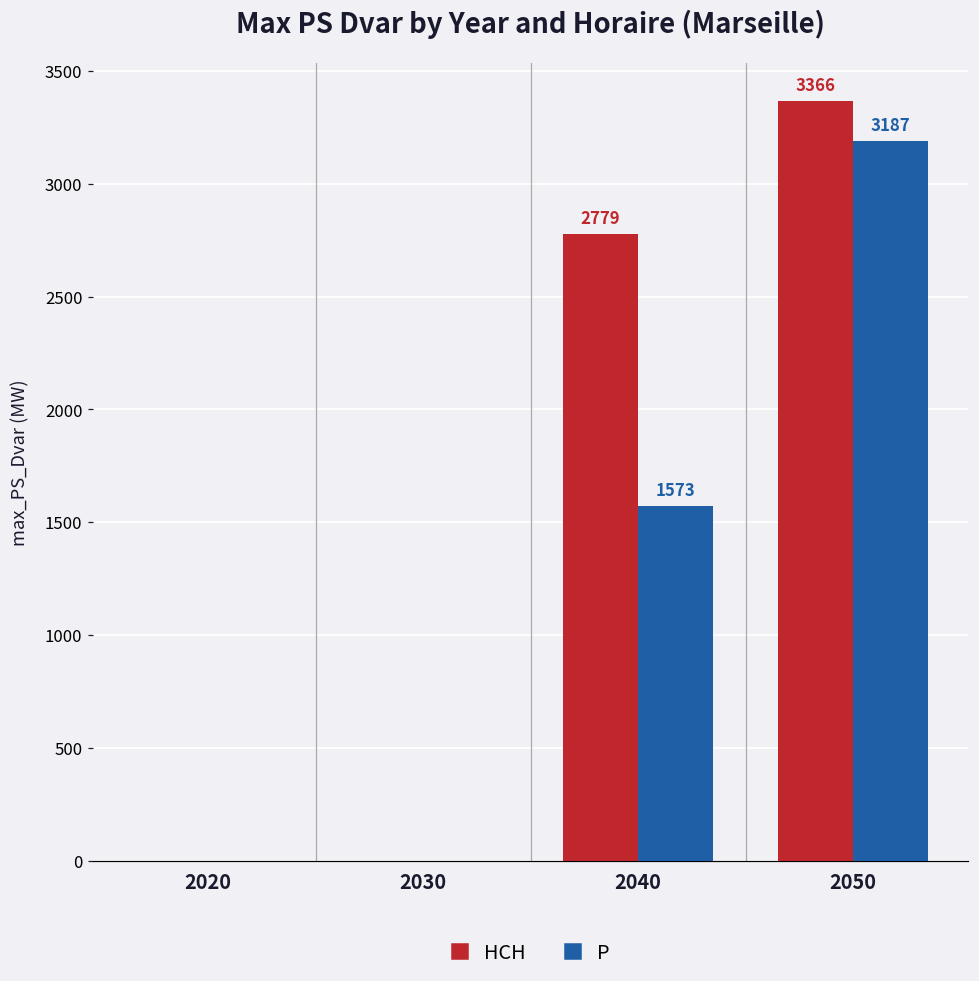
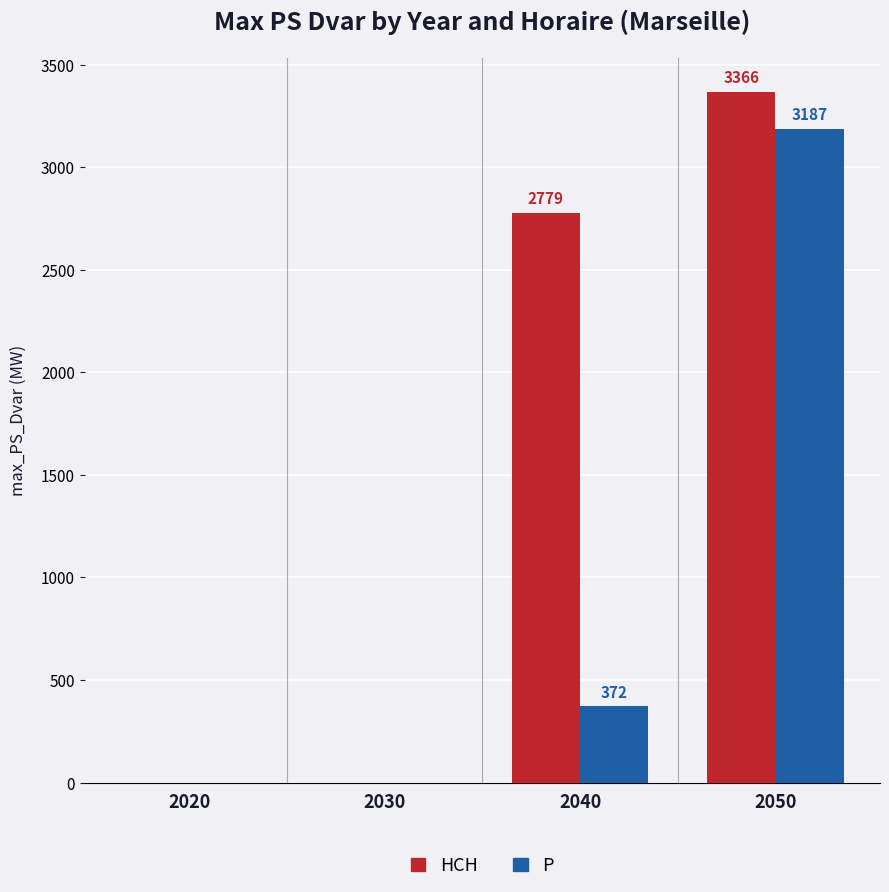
  {
    "HCH": {
      "2040": 2779,
      "2050": 3366
    },
    "P": {
-     "2040": 1573,
+     "2040": 372,
      "2050": 3187
    }
  }
